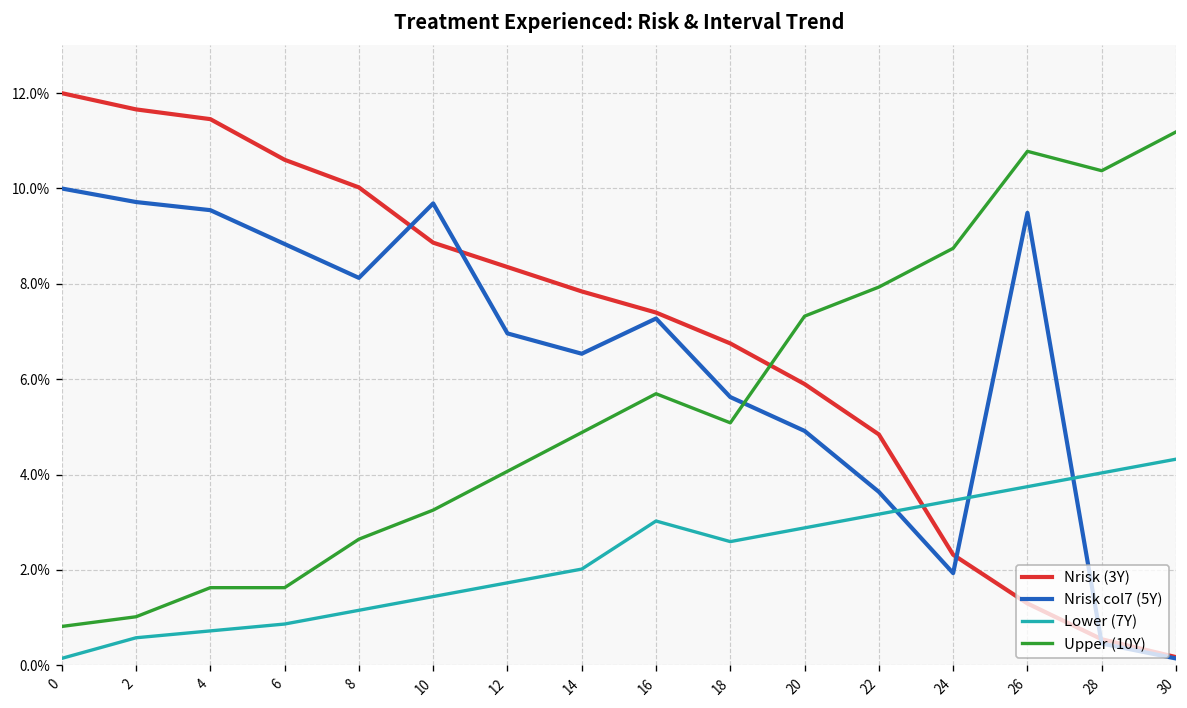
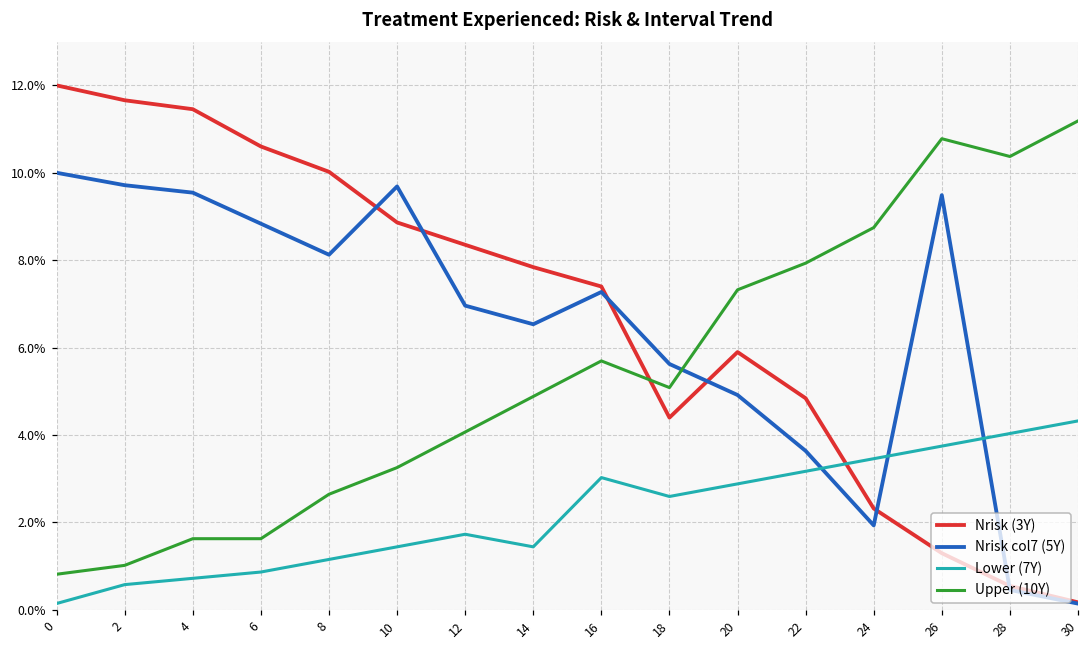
  {
    "Nrisk (3Y)": {
      "0": "12.0%",
      "2": "11.7%",
      "4": "11.5%",
      "6": "10.6%",
      "8": "10.0%",
      "10": "8.9%",
      "12": "8.4%",
      "14": "7.8%",
      "16": "7.4%",
-     "18": "6.8%",
+     "18": "4.4%",
      "20": "5.9%",
      "22": "4.8%",
      "24": "2.3%"
    },
    "Nrisk col7 (5Y)": {
      "0": "10.0%",
      "2": "9.7%",
      "4": "9.5%",
      "6": "8.8%",
      "8": "8.1%",
      "10": "9.7%",
      "12": "7.0%",
      "14": "6.5%",
      "16": "7.3%",
      "18": "5.6%",
      "20": "4.9%",
      "22": "3.6%",
      "24": "1.9%",
      "26": "9.5%"
    },
    "Lower (7Y)": {
      "0": "0.1%",
      "2": "0.6%",
      "4": "0.7%",
      "6": "0.9%",
      "8": "1.2%",
      "10": "1.4%",
      "12": "1.7%",
-     "14": "2.0%",
+     "14": "1.4%",
      "16": "3.0%",
      "18": "2.6%",
      "20": "2.9%",
      "22": "3.2%",
      "24": "3.5%",
      "26": "3.7%",
      "28": "4.0%",
      "30": "4.3%"
    },
    "Upper (10Y)": {
      "0": "0.8%",
      "2": "1.0%",
      "4": "1.6%",
      "6": "1.6%",
      "8": "2.6%",
      "10": "3.3%",
      "12": "4.1%",
      "14": "4.9%",
      "16": "5.7%",
      "18": "5.1%",
      "20": "7.3%",
      "22": "7.9%",
      "24": "8.7%",
      "26": "10.8%",
      "28": "10.4%",
      "30": "11.2%"
    }
  }
